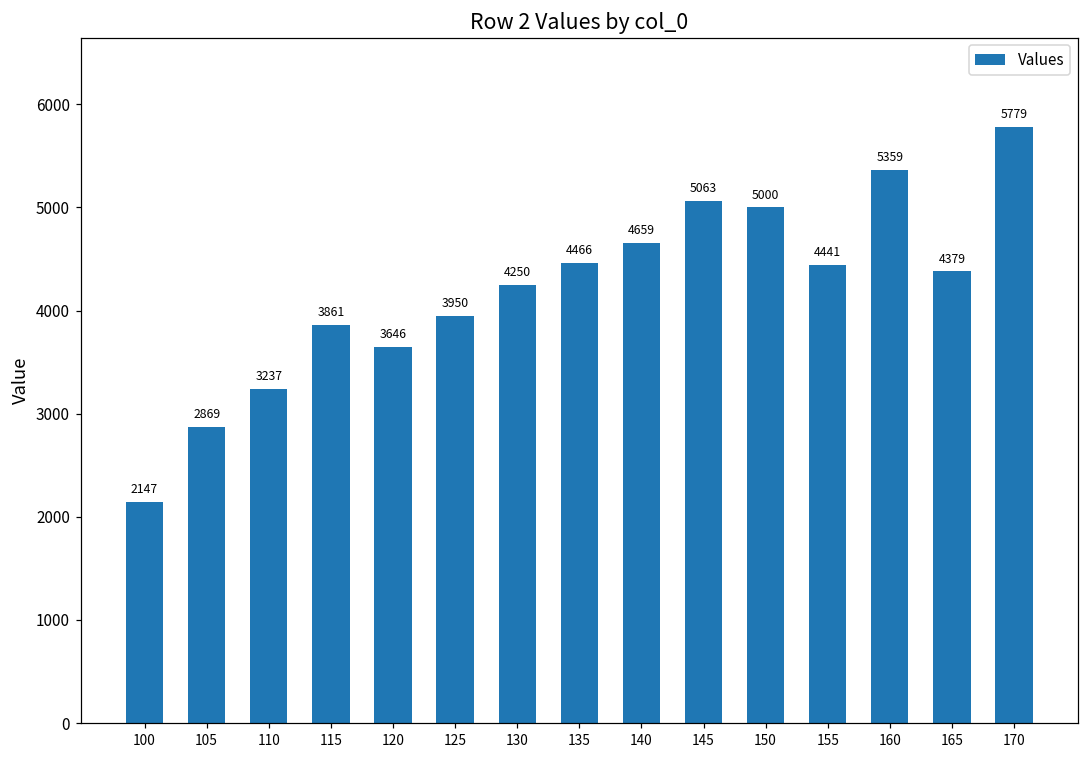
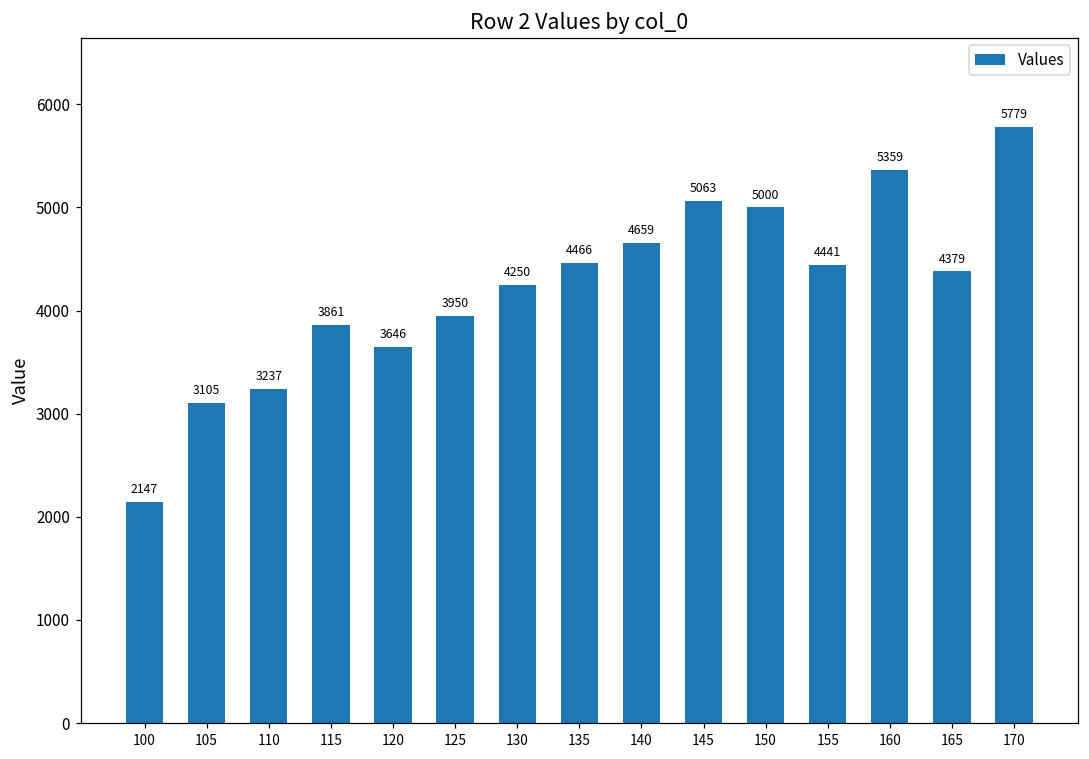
  {
    "100": 2147,
-   "105": 2869,
+   "105": 3105,
    "110": 3237,
    "115": 3861,
    "120": 3646,
    "125": 3950,
    "130": 4250,
    "135": 4466,
    "140": 4659,
    "145": 5063,
    "150": 5000,
    "155": 4441,
    "160": 5359,
    "165": 4379,
    "170": 5779
  }
